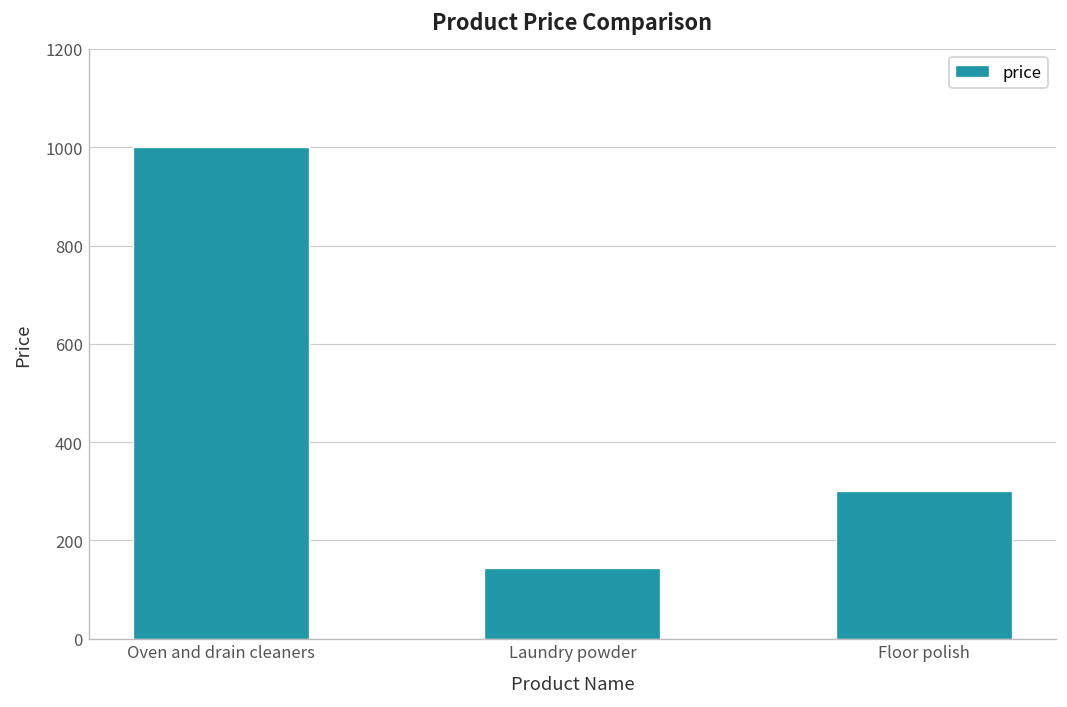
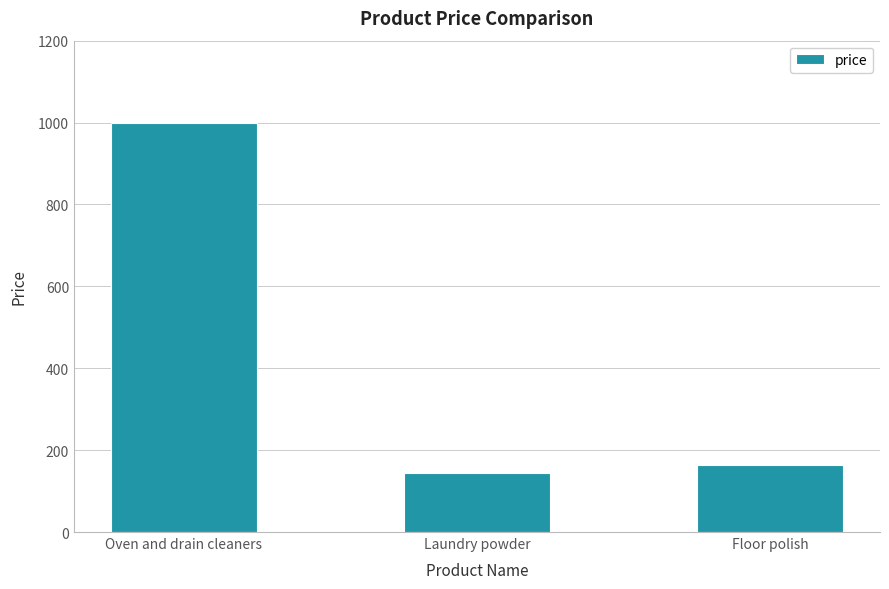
  {
    "Oven and drain cleaners": 1000,
    "Laundry powder": 140,
-   "Floor polish": 300
+   "Floor polish": 160
  }
